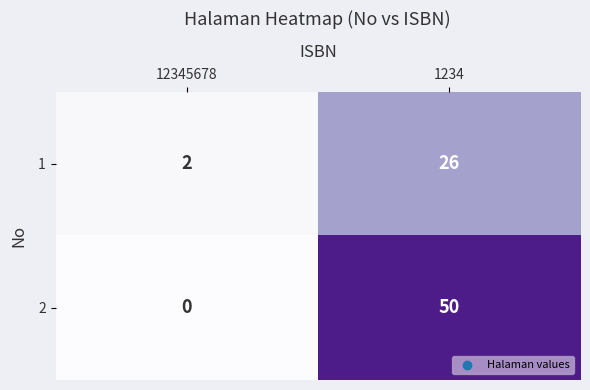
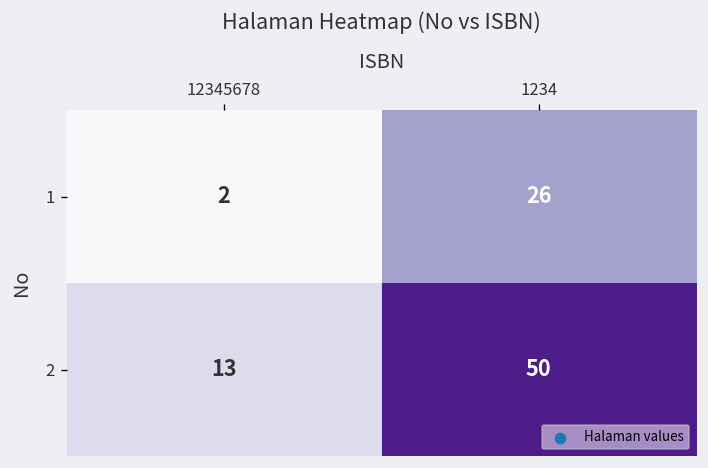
  {
    "1": {
      "12345678": 2,
      "1234": 26
    },
    "2": {
-     "12345678": 0,
+     "12345678": 13,
      "1234": 50
    }
  }
